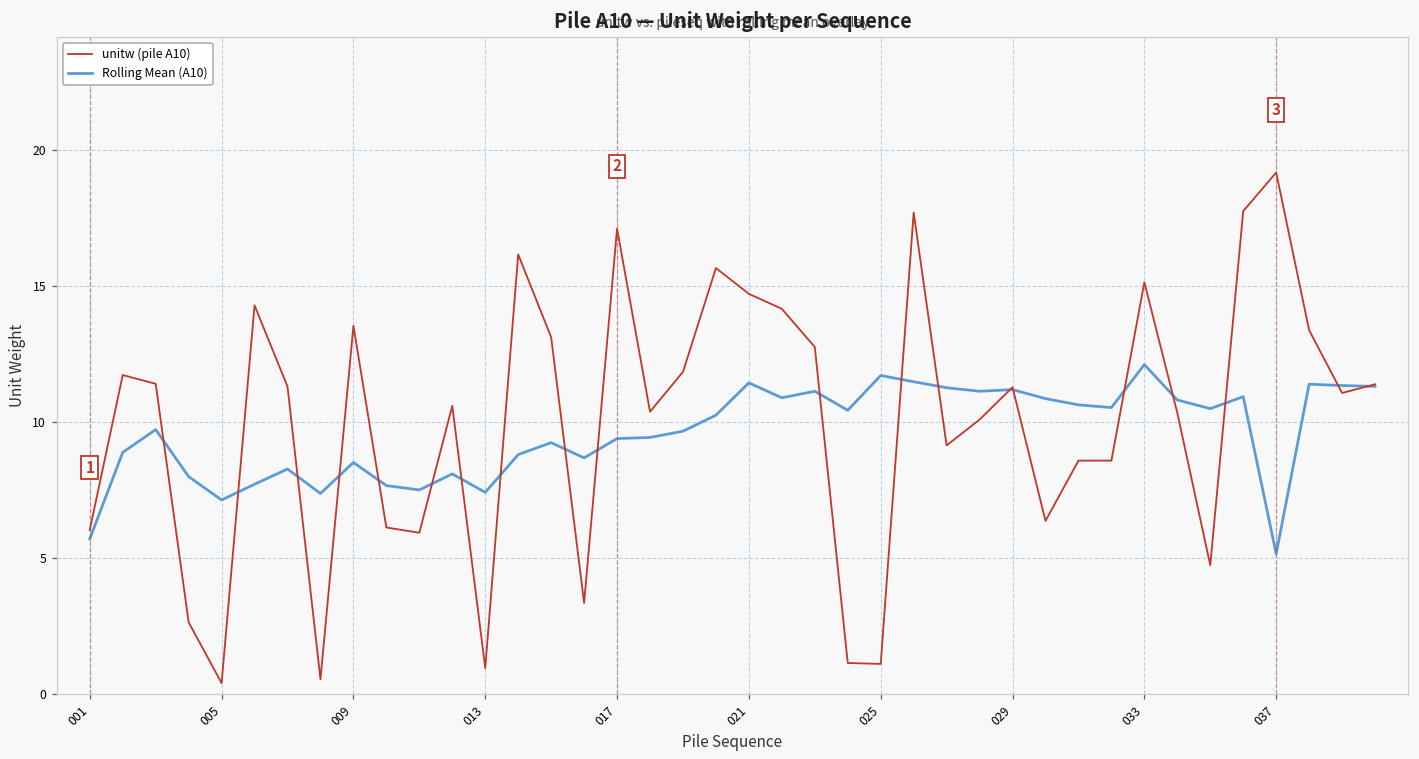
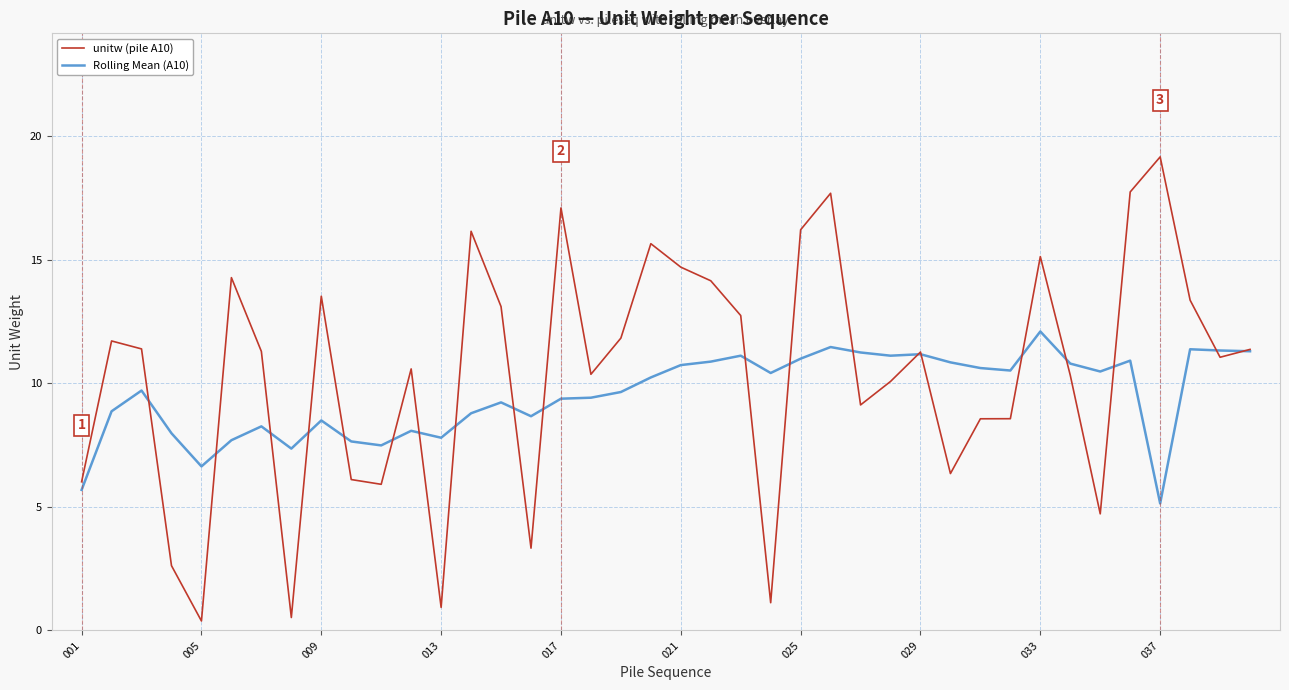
  {
    "unitw (pile A10)": {
      "001": 6.0,
      "005": 0.4,
      "009": 13.5,
      "013": 0.9,
      "017": 17.1,
      "021": 14.7,
-     "025": 1.1,
+     "025": 16.2,
      "033": 15.1,
      "037": 19.2
    },
    "Rolling Mean (A10)": {
      "001": 5.7,
-     "005": 7.1,
+     "005": 6.6,
      "009": 8.5,
-     "013": 7.4,
+     "013": 7.8,
      "017": 9.4,
-     "021": 11.4,
-     "025": 11.7,
+     "021": 10.7,
+     "025": 11.0,
      "033": 12.1,
      "037": 5.1
    }
  }
